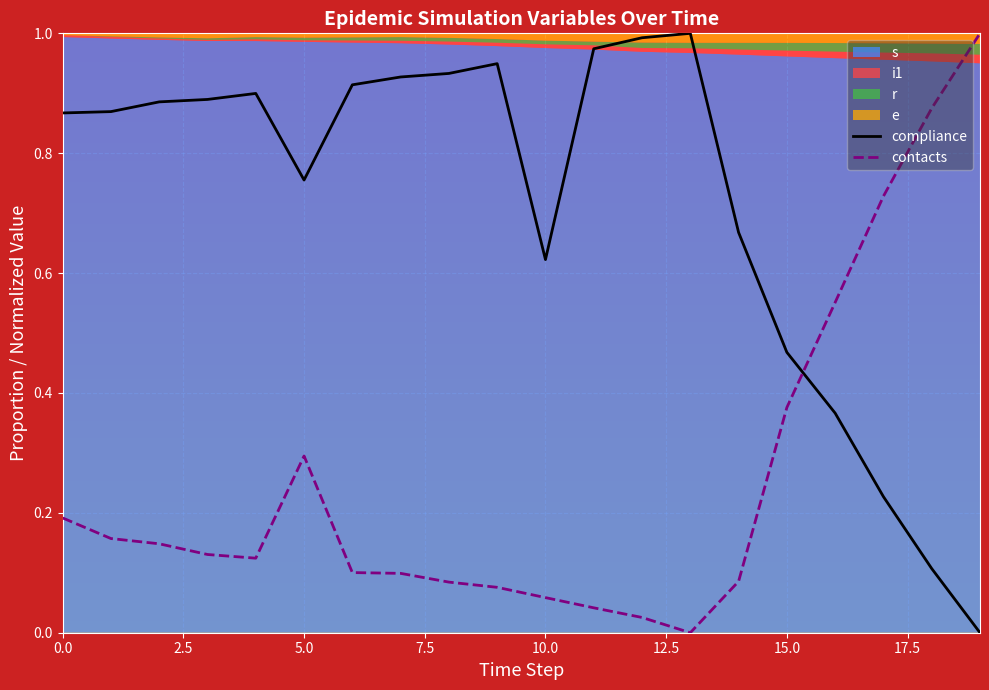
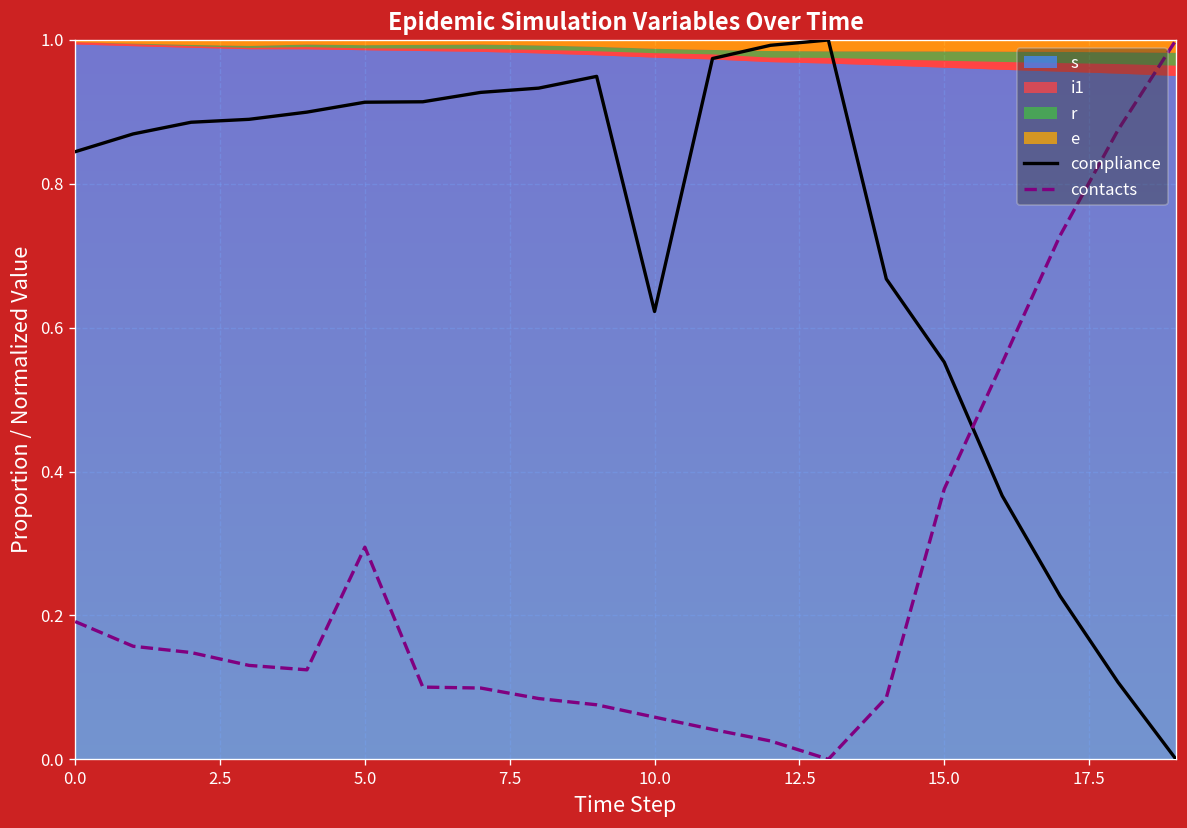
  {
    "compliance": {
-     "0.0": 0.87,
-     "5.0": 0.76,
+     "0.0": 0.84,
+     "5.0": 0.91,
      "10.0": 0.62,
-     "15.0": 0.47
+     "15.0": 0.55
    },
    "contacts": {
      "0.0": 0.19,
      "5.0": 0.29,
      "10.0": 0.06,
      "15.0": 0.38
    },
    "i1": {
      "10.0": 0.01,
      "15.0": 0.01
    },
    "r": {
      "5.0": 0.00,
      "10.0": 0.01,
      "15.0": 0.01
    }
  }
